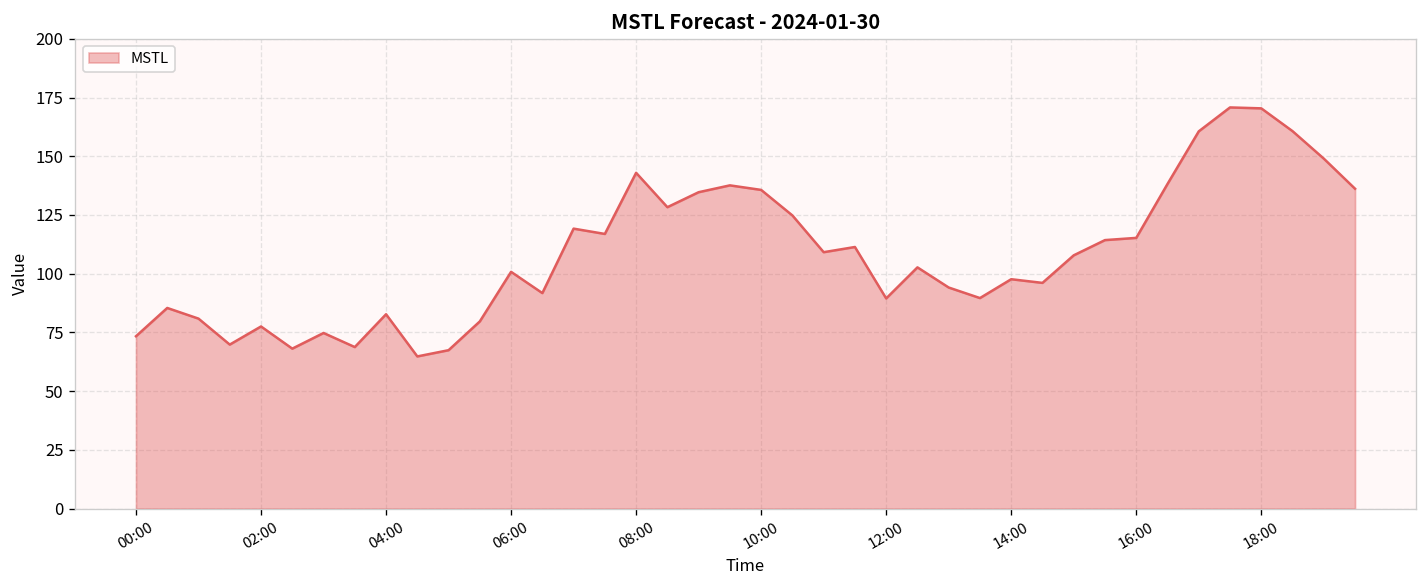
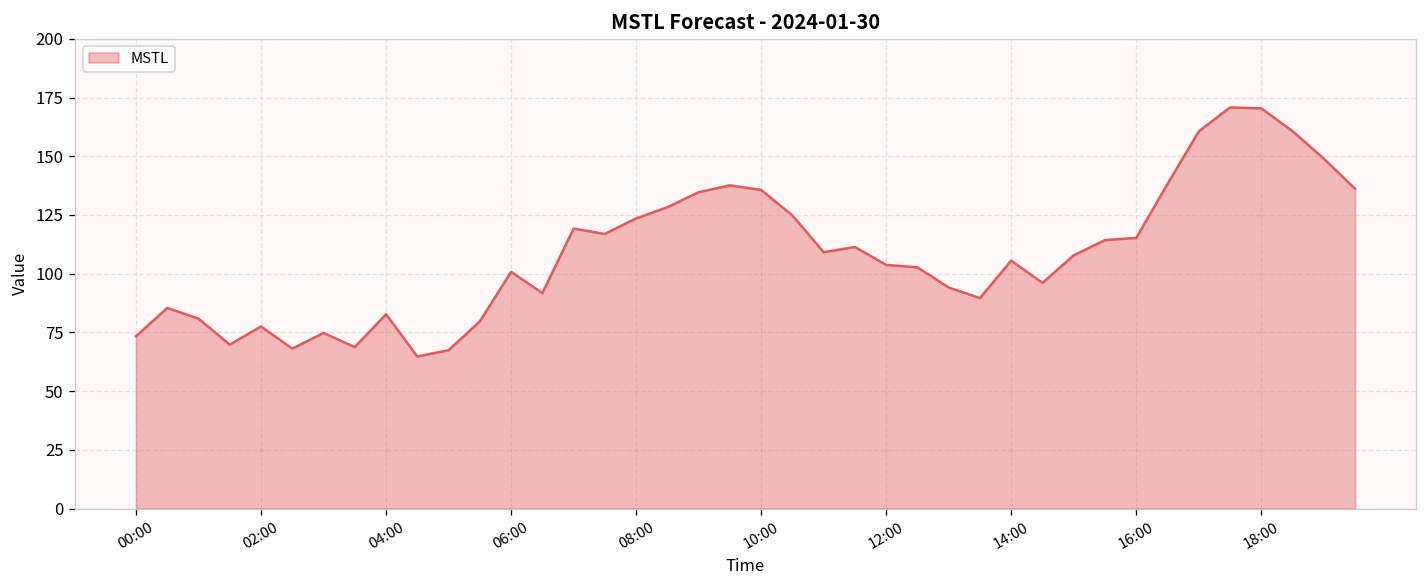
  {
    "00:00": 73,
    "02:00": 78,
    "04:00": 83,
    "06:00": 101,
-   "08:00": 143,
+   "08:00": 124,
    "10:00": 136,
-   "12:00": 89,
-   "14:00": 98,
+   "12:00": 104,
+   "14:00": 106,
    "16:00": 115,
    "18:00": 170
  }
